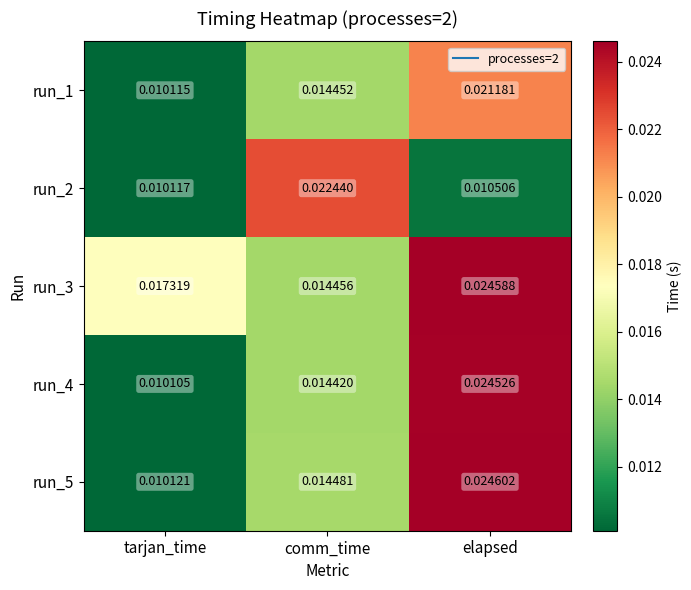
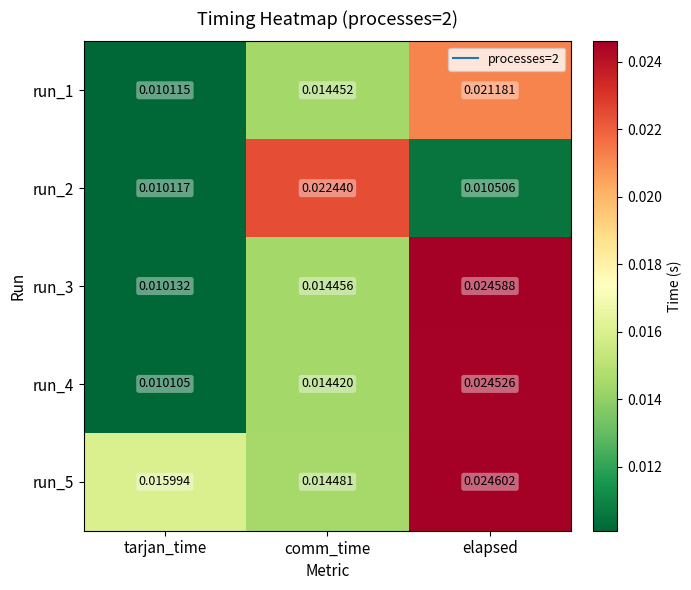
  {
    "run_3": {
-     "tarjan_time": 0.017319
+     "tarjan_time": 0.010132
    },
    "run_5": {
-     "tarjan_time": 0.010121
+     "tarjan_time": 0.015994
    }
  }
